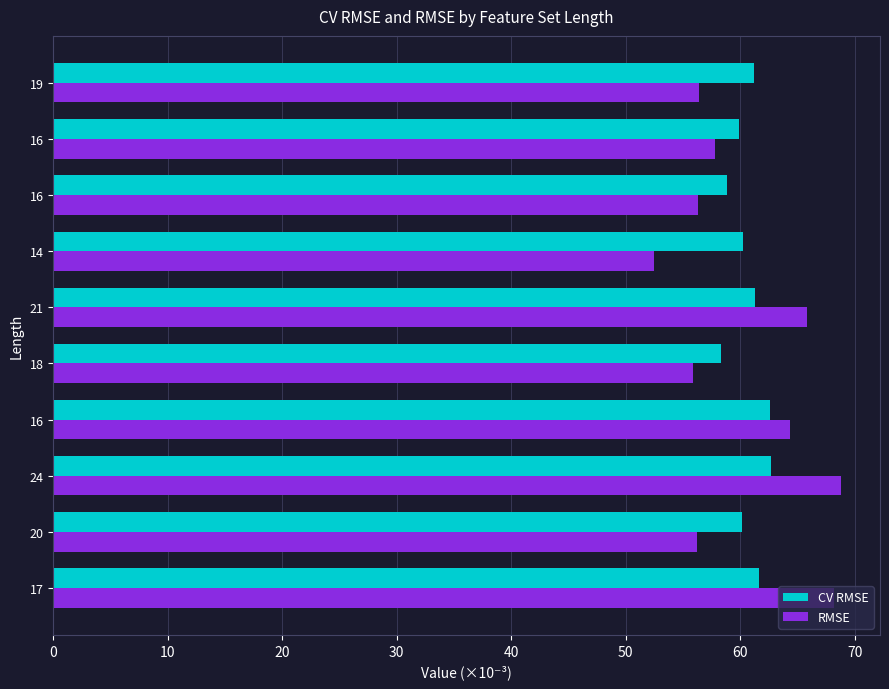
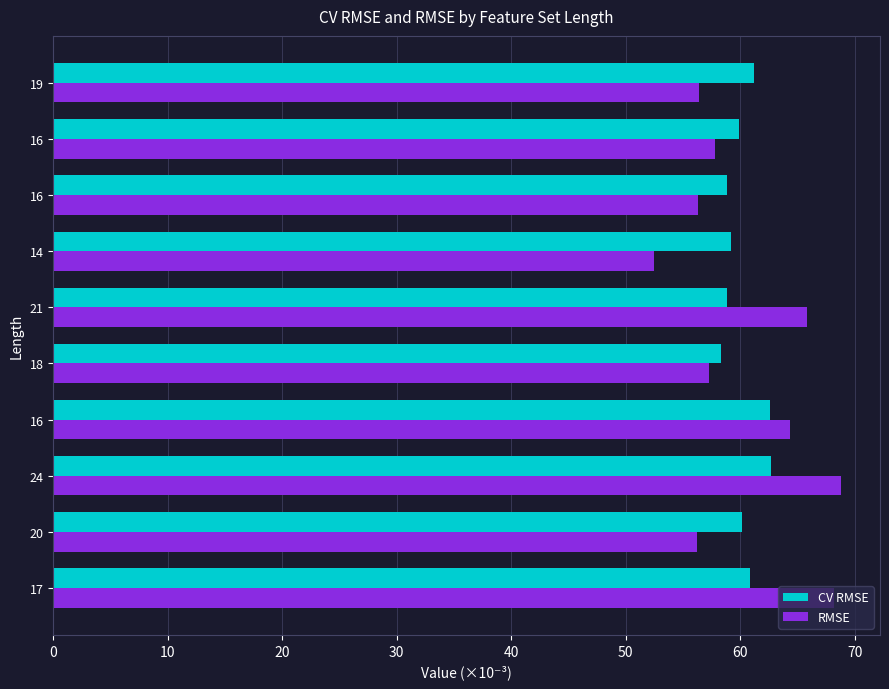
  {
    "CV RMSE": {
      "19": 61.2,
-     "14": 60.2,
-     "21": 61.3,
+     "14": 59.2,
+     "21": 58.9,
      "18": 58.3,
      "24": 62.7,
      "20": 60.1,
-     "17": 61.6
+     "17": 60.8
    },
    "RMSE": {
      "19": 56.4,
      "14": 52.5,
      "21": 65.9,
-     "18": 55.9,
+     "18": 57.3,
      "24": 68.8,
      "20": 56.3
    }
  }
